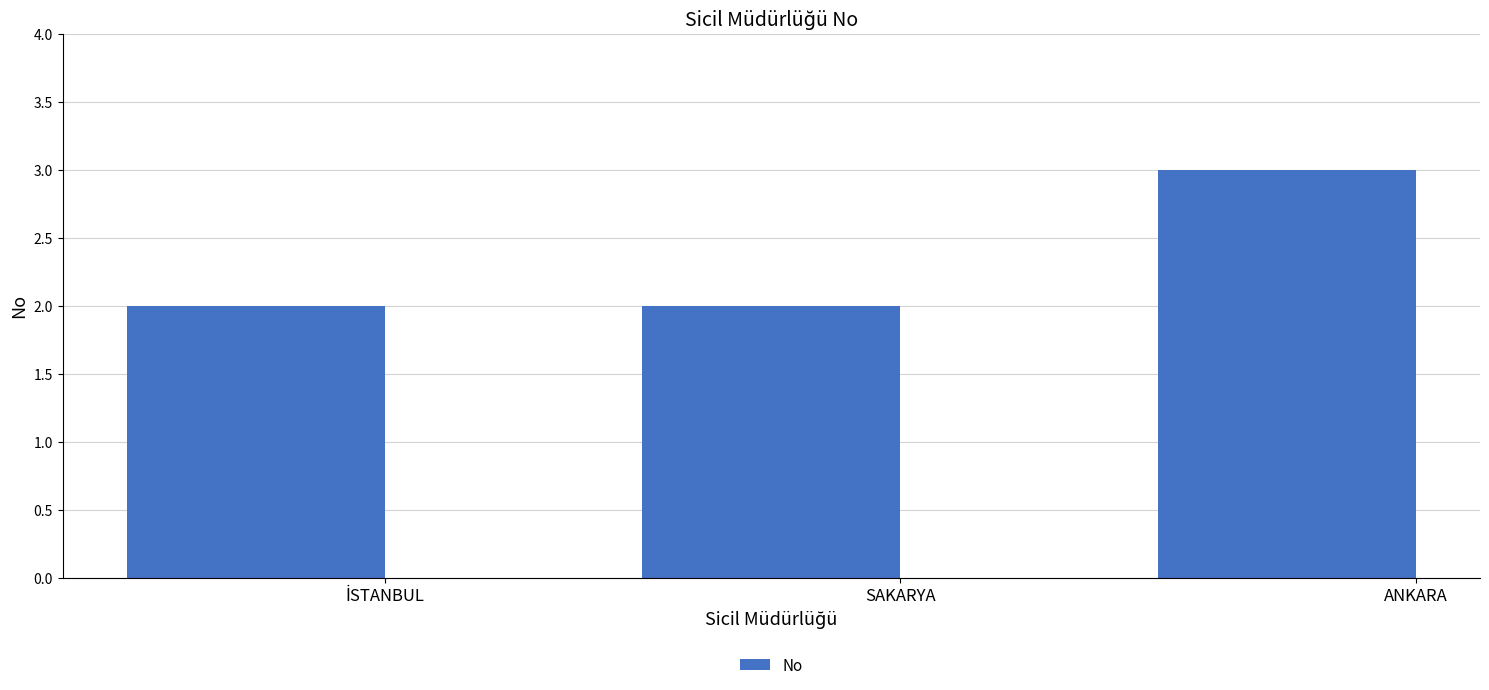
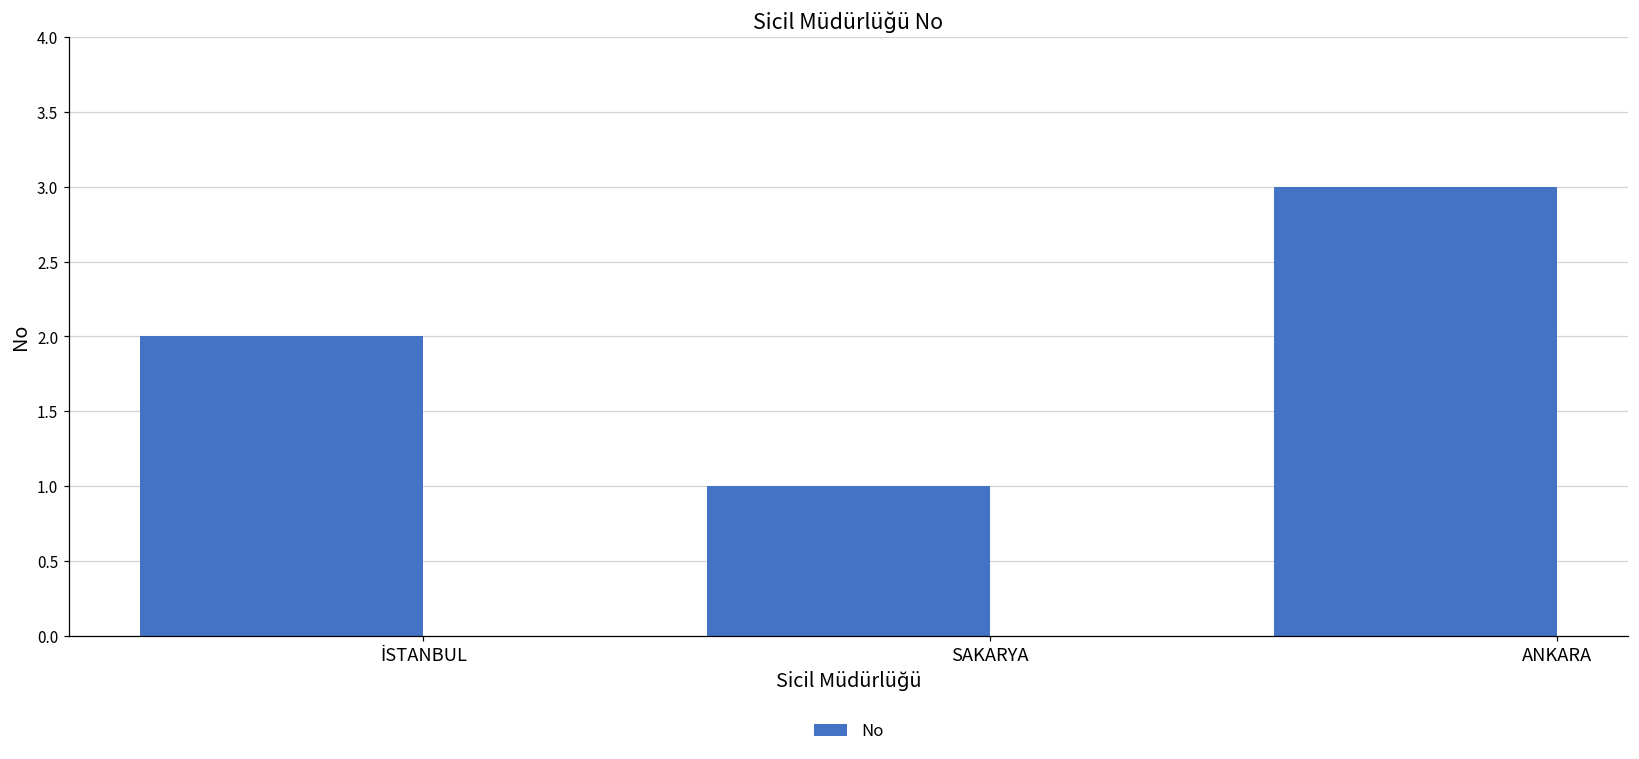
  {
    "İSTANBUL": 2,
-   "SAKARYA": 2,
+   "SAKARYA": 1,
    "ANKARA": 3
  }
